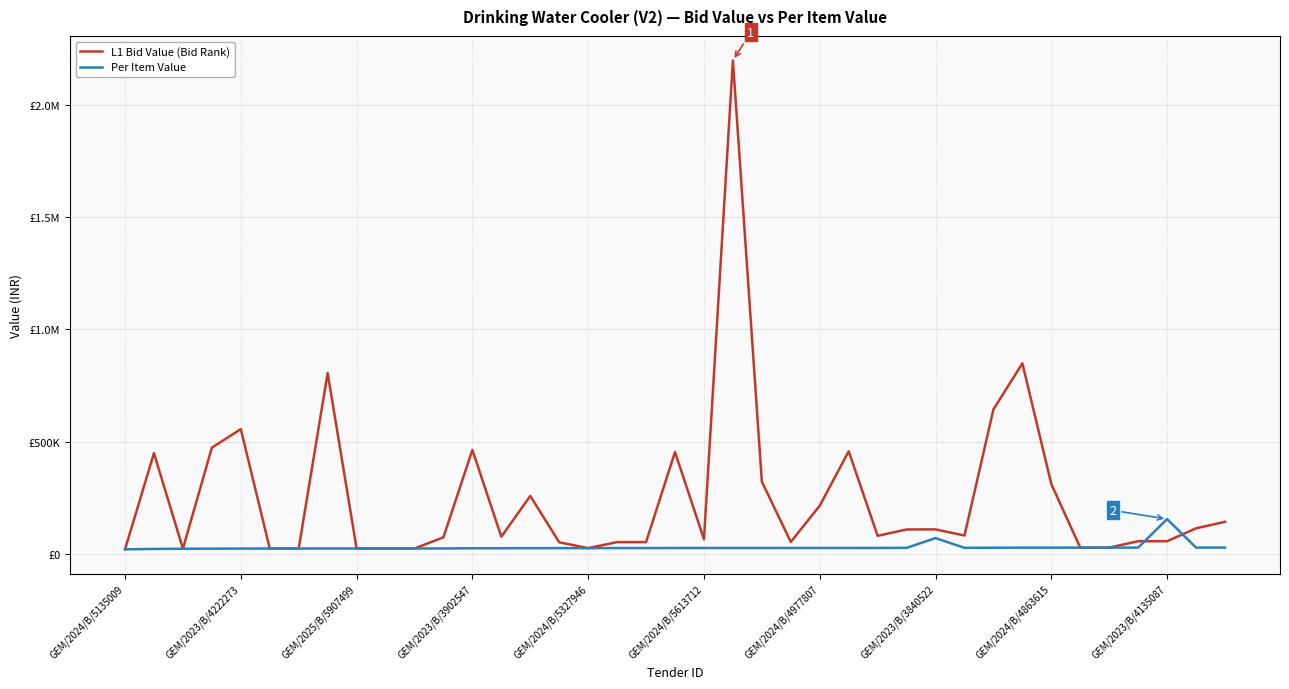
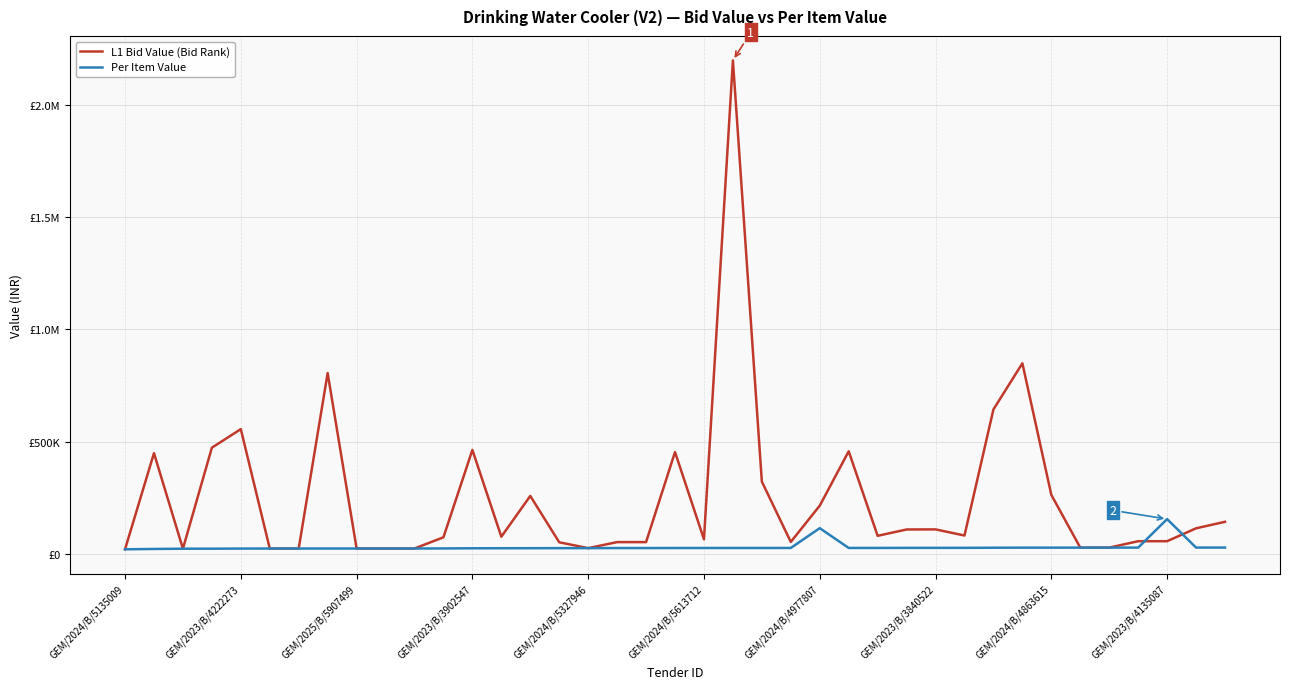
  {
    "L1 Bid Value (Bid Rank)": {
      "GEM/2023/B/4222273": "£560000",
      "GEM/2023/B/3902547": "£460000",
      "GEM/2024/B/5613712": "£70000",
      "GEM/2024/B/4977807": "£220000",
      "GEM/2023/B/3840522": "£110000",
-     "GEM/2024/B/4863615": "£310000",
+     "GEM/2024/B/4863615": "£260000",
      "GEM/2023/B/4135087": "£60000"
    },
    "Per Item Value": {
      "GEM/2023/B/4222273": "£20000",
      "GEM/2023/B/3902547": "£30000",
      "GEM/2024/B/5613712": "£30000",
-     "GEM/2024/B/4977807": "£30000",
-     "GEM/2023/B/3840522": "£70000",
+     "GEM/2024/B/4977807": "£120000",
+     "GEM/2023/B/3840522": "£30000",
      "GEM/2024/B/4863615": "£30000",
      "GEM/2023/B/4135087": "£160000"
    }
  }
